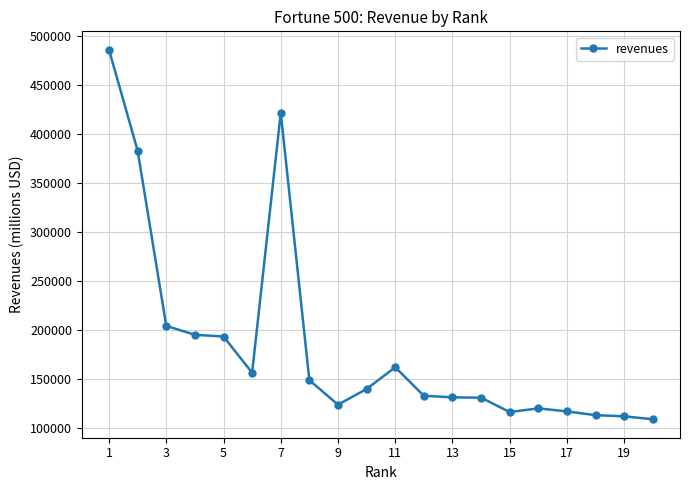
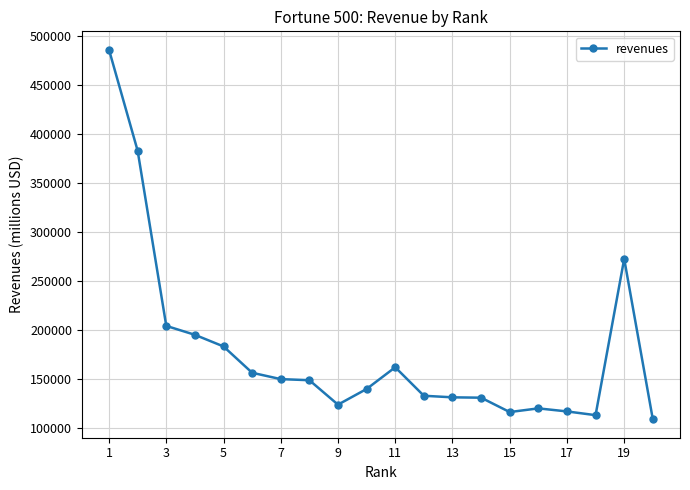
  {
    "1": 490000,
    "3": 200000,
-   "5": 190000,
-   "7": 420000,
+   "5": 180000,
+   "7": 150000,
    "9": 120000,
    "11": 160000,
    "13": 130000,
    "15": 120000,
    "17": 120000,
-   "19": 110000
+   "19": 270000
  }
